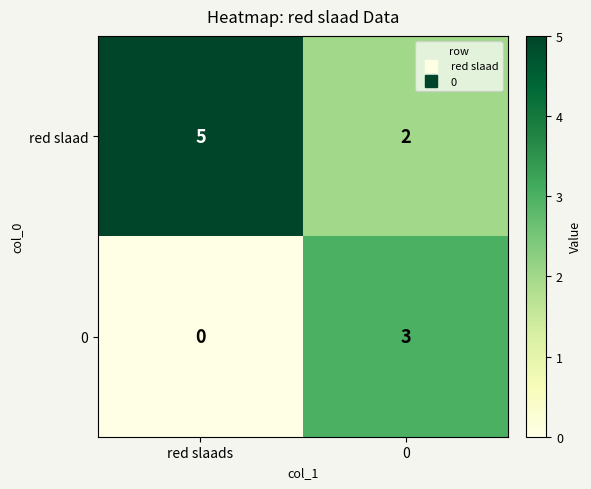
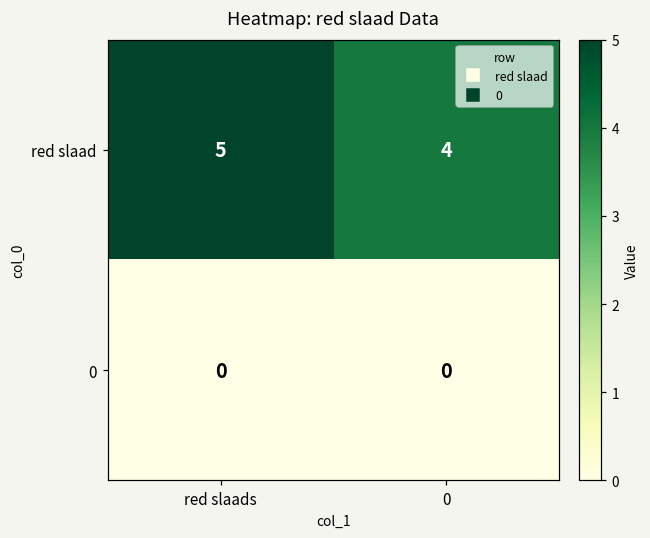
  {
    "red slaad": {
      "red slaads": 5,
-     "0": 2
+     "0": 4
    },
    "0": {
      "red slaads": 0,
-     "0": 3
+     "0": 0
    }
  }
